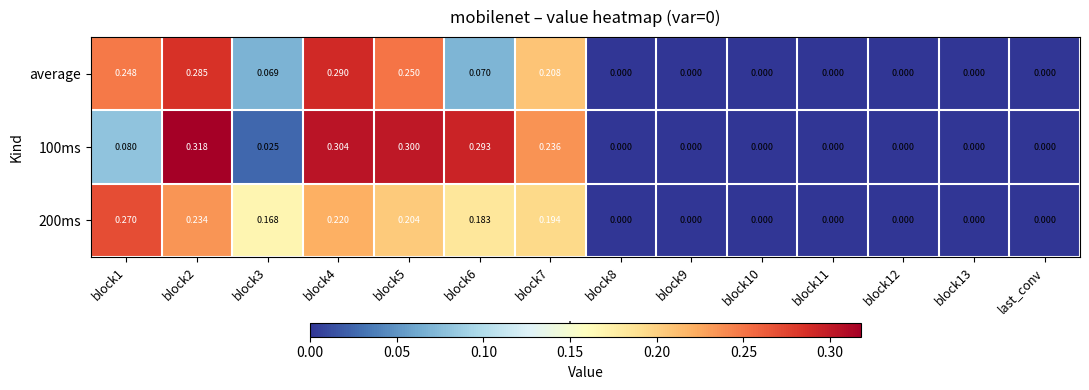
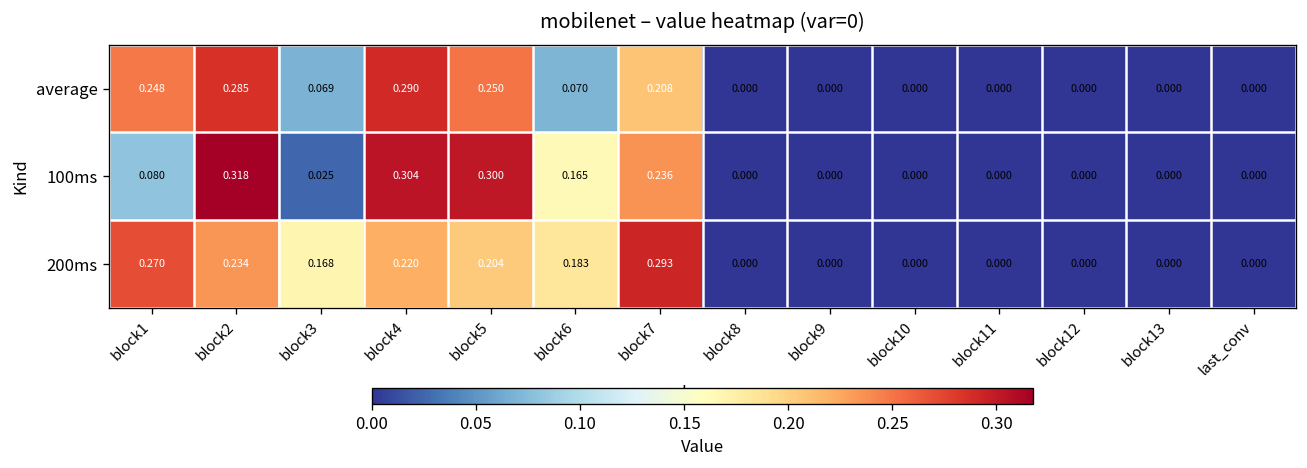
  {
    "average": {
      "block1": 0.248,
      "block2": 0.285,
      "block3": 0.069,
      "block4": 0.290,
      "block5": 0.250,
      "block6": 0.070,
      "block7": 0.208,
      "block8": 0.000,
      "block9": 0.000,
      "block10": 0.000,
      "block11": 0.000,
      "block12": 0.000,
      "block13": 0.000,
      "last_conv": 0.000
    },
    "100ms": {
      "block1": 0.080,
      "block2": 0.318,
      "block3": 0.025,
      "block4": 0.304,
      "block5": 0.300,
-     "block6": 0.293,
+     "block6": 0.165,
      "block7": 0.236,
      "block8": 0.000,
      "block9": 0.000,
      "block10": 0.000,
      "block11": 0.000,
      "block12": 0.000,
      "block13": 0.000,
      "last_conv": 0.000
    },
    "200ms": {
      "block1": 0.270,
      "block2": 0.234,
      "block3": 0.168,
      "block4": 0.220,
      "block5": 0.204,
      "block6": 0.183,
-     "block7": 0.194,
+     "block7": 0.293,
      "block8": 0.000,
      "block9": 0.000,
      "block10": 0.000,
      "block11": 0.000,
      "block12": 0.000,
      "block13": 0.000,
      "last_conv": 0.000
    }
  }
